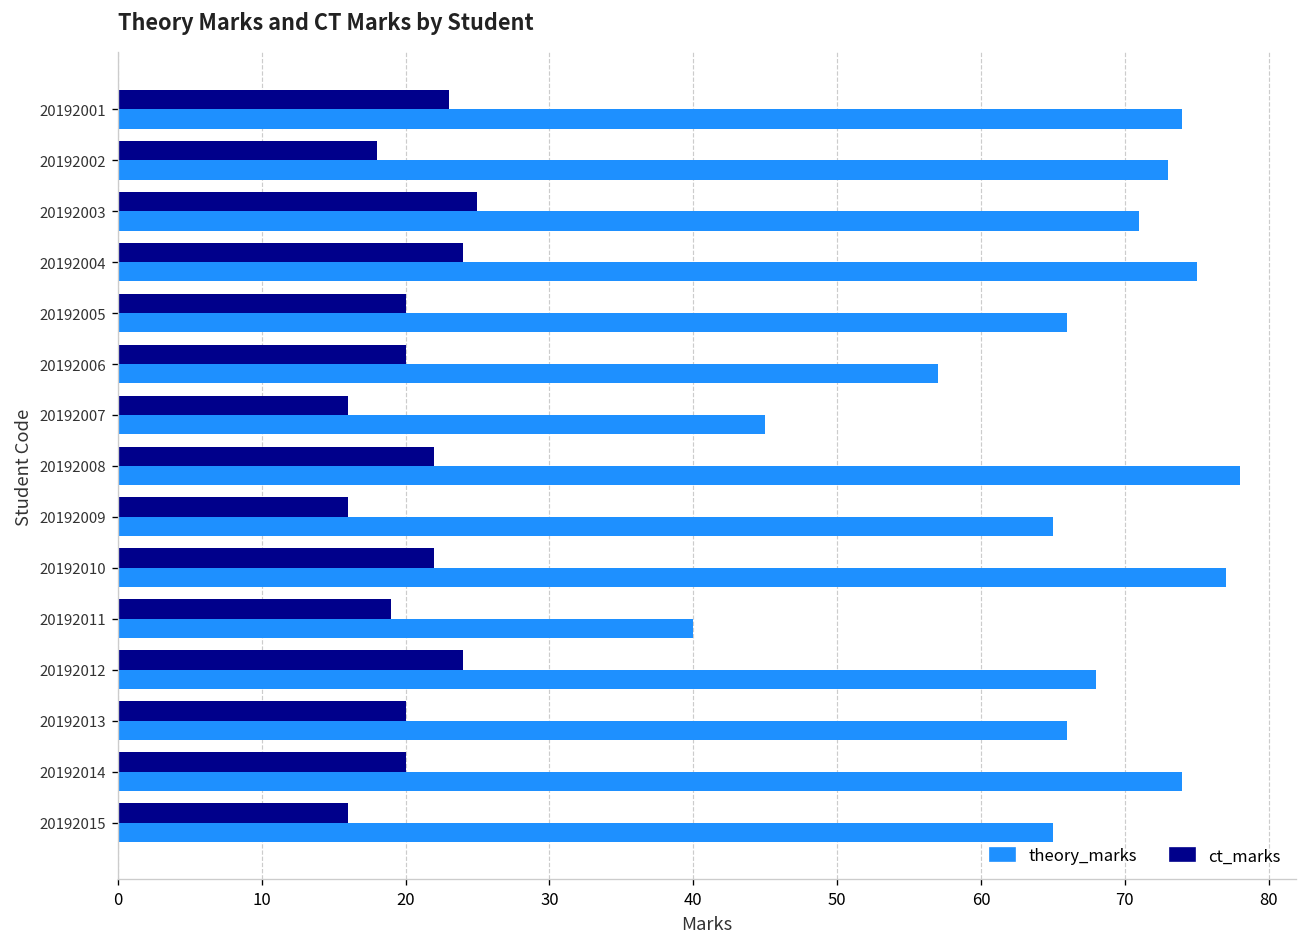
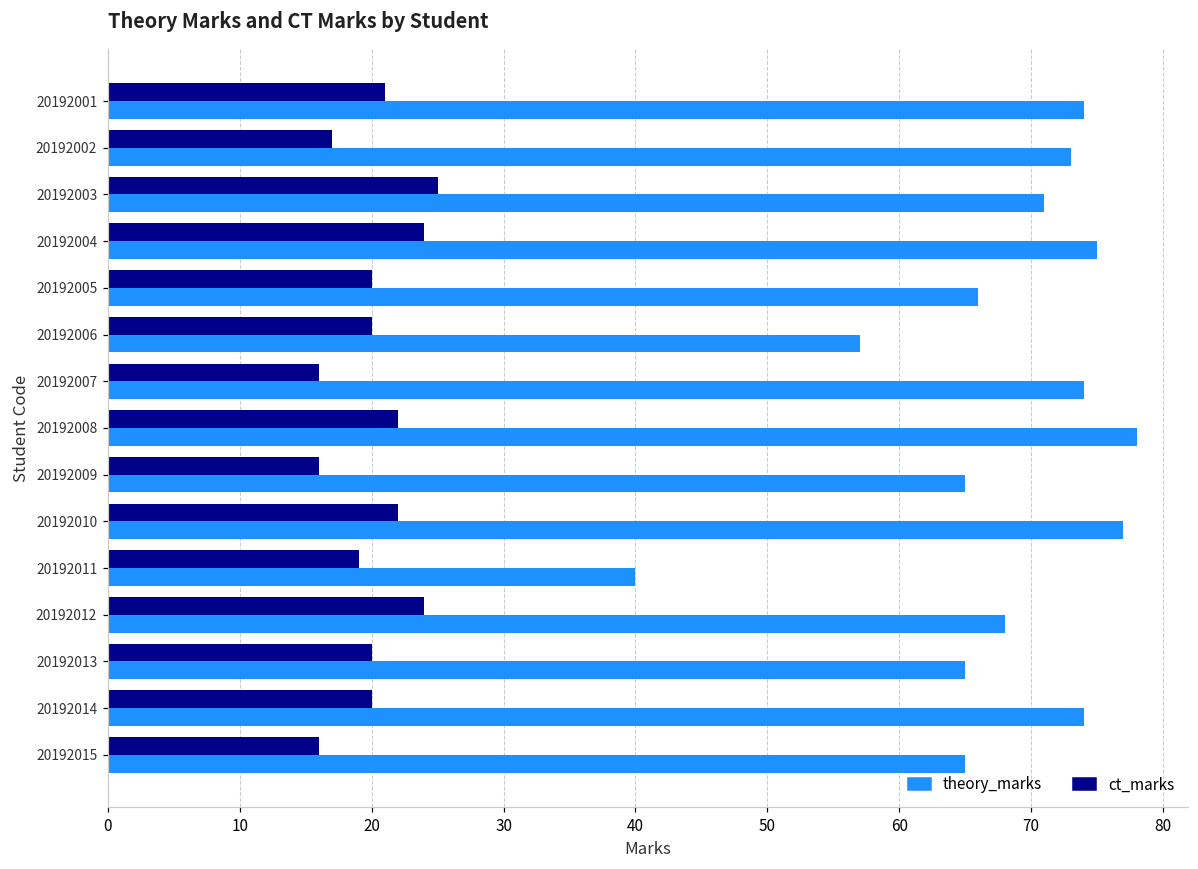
  {
    "theory_marks": {
      "20192001": 74,
      "20192002": 73,
      "20192003": 71,
      "20192004": 75,
      "20192005": 66,
      "20192006": 57,
-     "20192007": 45,
+     "20192007": 74,
      "20192008": 78,
      "20192009": 65,
      "20192010": 77,
      "20192011": 40,
      "20192012": 68,
-     "20192013": 66,
+     "20192013": 65,
      "20192014": 74,
      "20192015": 65
    },
    "ct_marks": {
-     "20192001": 23,
-     "20192002": 18,
+     "20192001": 21,
+     "20192002": 17,
      "20192003": 25,
      "20192004": 24,
      "20192005": 20,
      "20192006": 20,
      "20192007": 16,
      "20192008": 22,
      "20192009": 16,
      "20192010": 22,
      "20192011": 19,
      "20192012": 24,
      "20192013": 20,
      "20192014": 20,
      "20192015": 16
    }
  }
